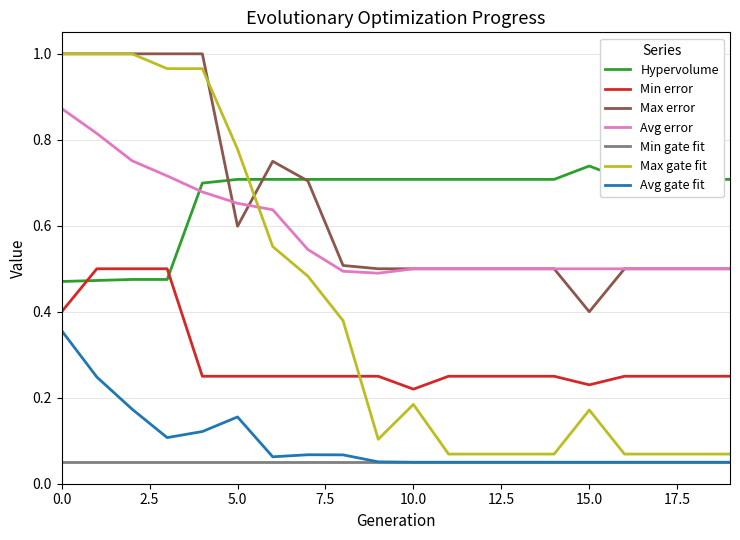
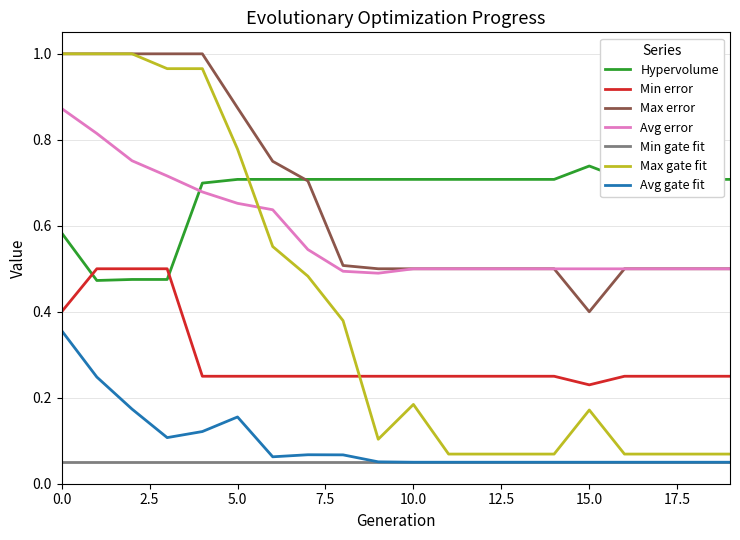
  {
    "Hypervolume": {
-     "0.0": 0.47,
+     "0.0": 0.58,
      "5.0": 0.71,
      "10.0": 0.71,
      "15.0": 0.74
    },
    "Min error": {
      "0.0": 0.40,
      "5.0": 0.25,
-     "10.0": 0.22,
+     "10.0": 0.25,
      "15.0": 0.23
    },
    "Max error": {
-     "5.0": 0.60,
+     "5.0": 0.87,
      "15.0": 0.40
    },
    "Avg error": {
      "0.0": 0.87,
      "5.0": 0.65,
      "15.0": 0.50
    },
    "Min gate fit": {
      "0.0": 0.05,
      "5.0": 0.05
    },
    "Max gate fit": {
      "5.0": 0.78,
      "10.0": 0.18,
      "15.0": 0.17
    },
    "Avg gate fit": {
      "0.0": 0.36,
      "5.0": 0.16
    }
  }
